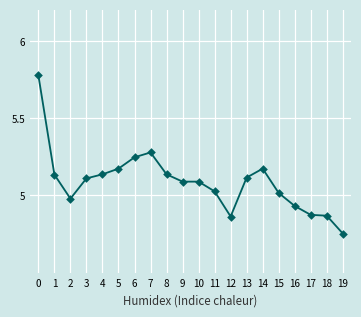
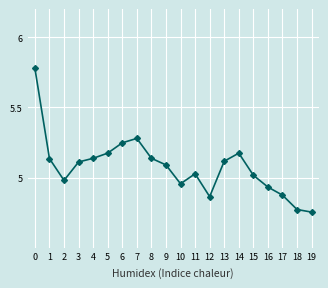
  {
    "0": 5.78,
    "1": 5.14,
    "2": 4.98,
    "3": 5.11,
    "4": 5.14,
    "5": 5.17,
    "6": 5.25,
    "7": 5.28,
    "8": 5.14,
    "9": 5.09,
-   "10": 5.09,
+   "10": 4.96,
    "11": 5.03,
    "12": 4.86,
    "13": 5.12,
    "14": 5.17,
    "15": 5.02,
    "16": 4.93,
    "17": 4.87,
-   "18": 4.87,
+   "18": 4.77,
    "19": 4.75
  }
